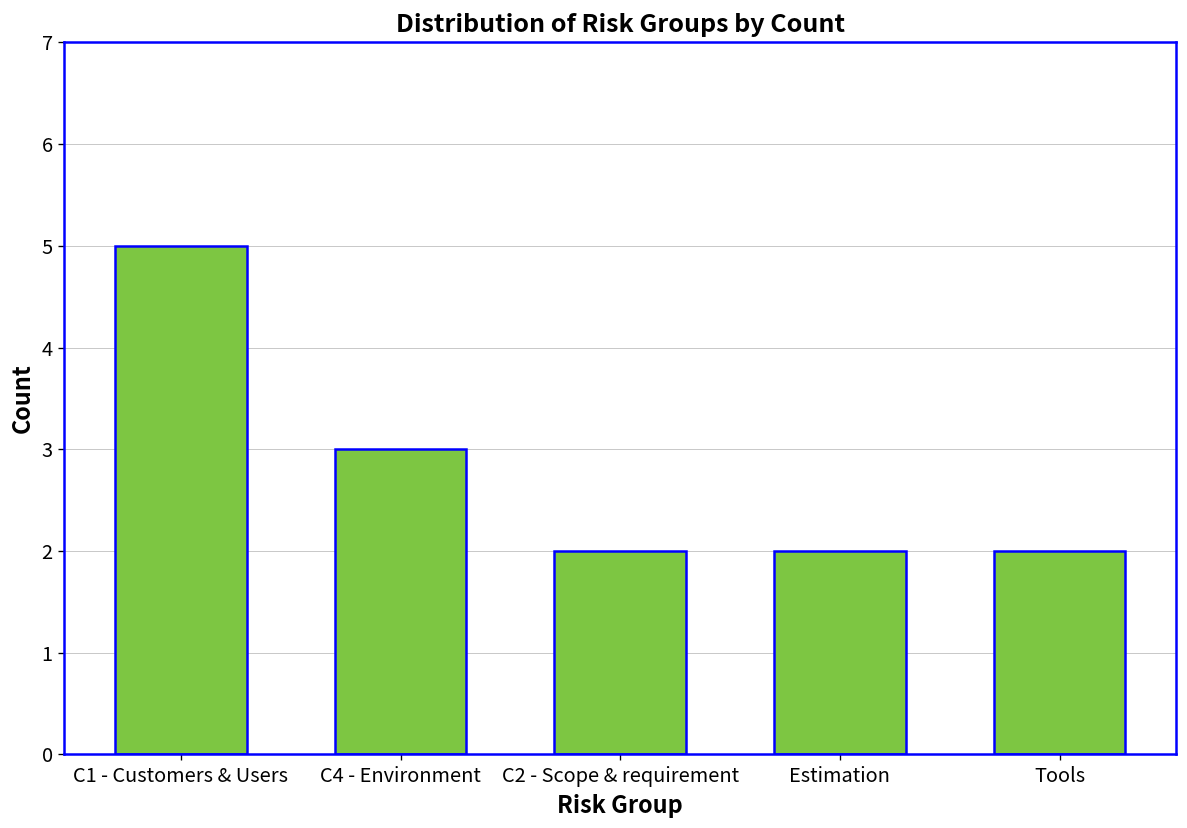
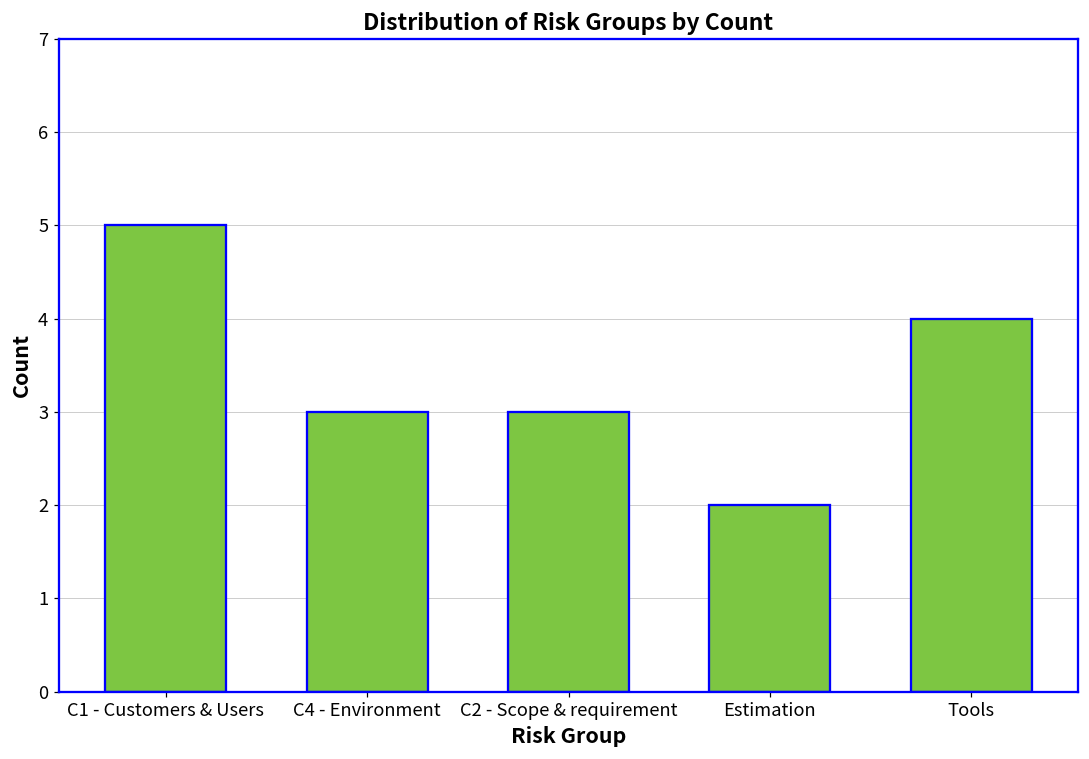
  {
    "C1 - Customers & Users": 5,
    "C4 - Environment": 3,
-   "C2 - Scope & requirement": 2,
+   "C2 - Scope & requirement": 3,
    "Estimation": 2,
-   "Tools": 2
+   "Tools": 4
  }
